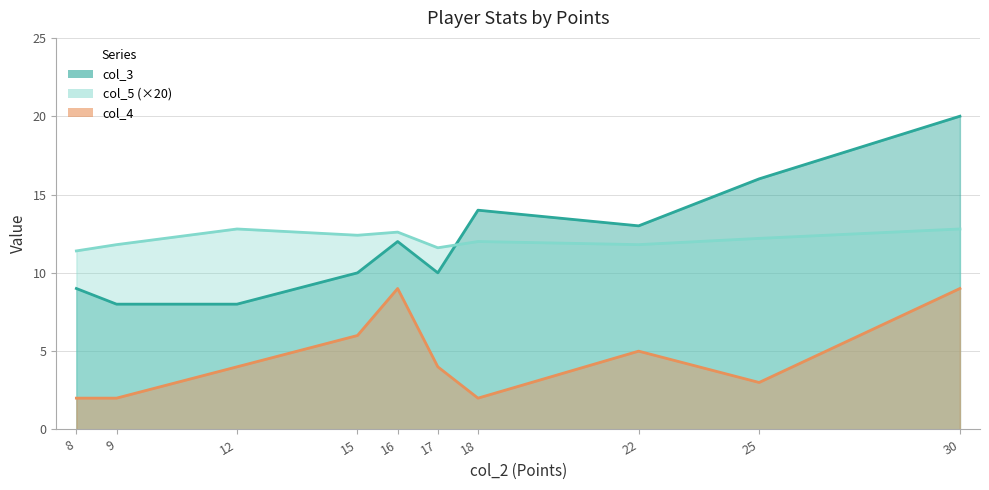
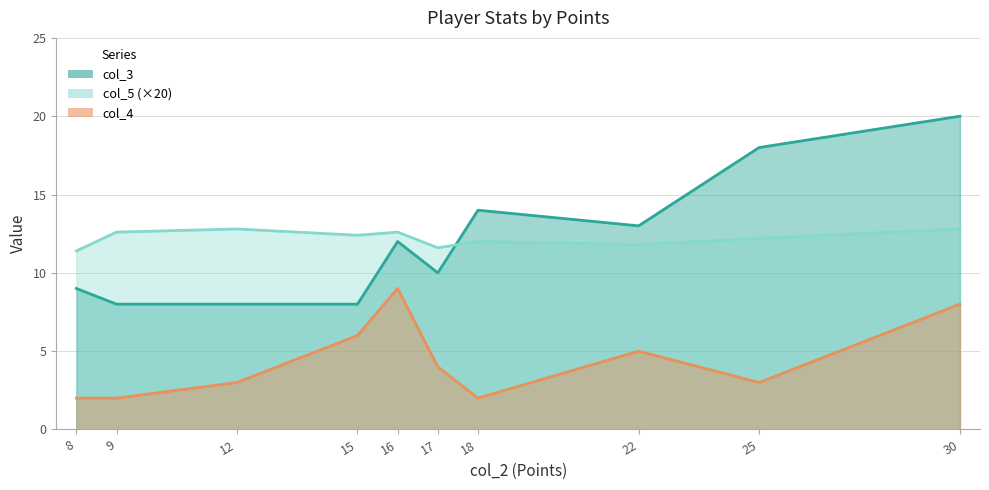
  {
    "col_3": {
      "8": 9,
      "9": 8,
      "12": 8,
-     "15": 10,
+     "15": 8,
      "16": 12,
      "17": 10,
      "18": 14,
      "22": 13,
-     "25": 16,
+     "25": 18,
      "30": 20
    },
    "col_5 (×20)": {
      "8": 11.4,
-     "9": 11.8,
+     "9": 12.6,
      "12": 12.8,
      "15": 12.4,
      "16": 12.6,
      "17": 11.6,
      "18": 12.0,
      "22": 11.8,
      "25": 12.2,
      "30": 12.8
    },
    "col_4": {
      "8": 2,
      "9": 2,
-     "12": 4,
+     "12": 3,
      "15": 6,
      "16": 9,
      "17": 4,
      "18": 2,
      "22": 5,
      "25": 3,
-     "30": 9
+     "30": 8
    }
  }
